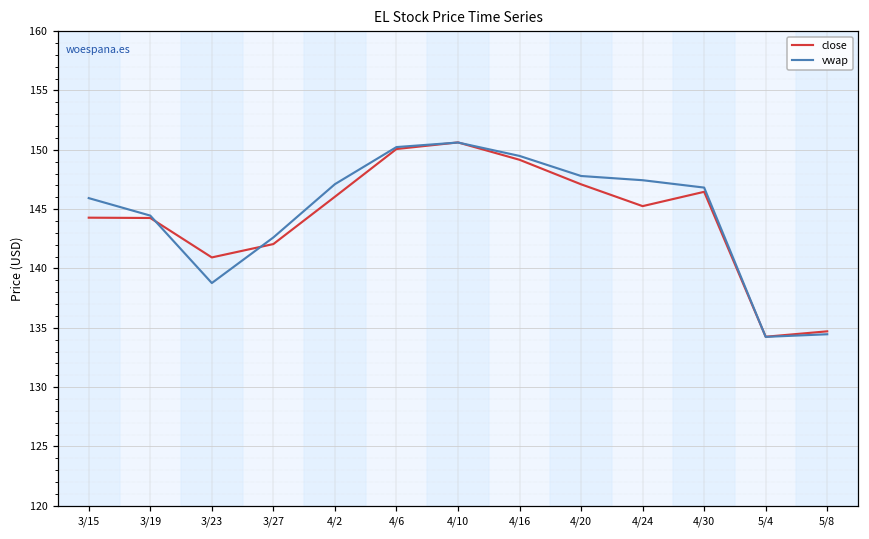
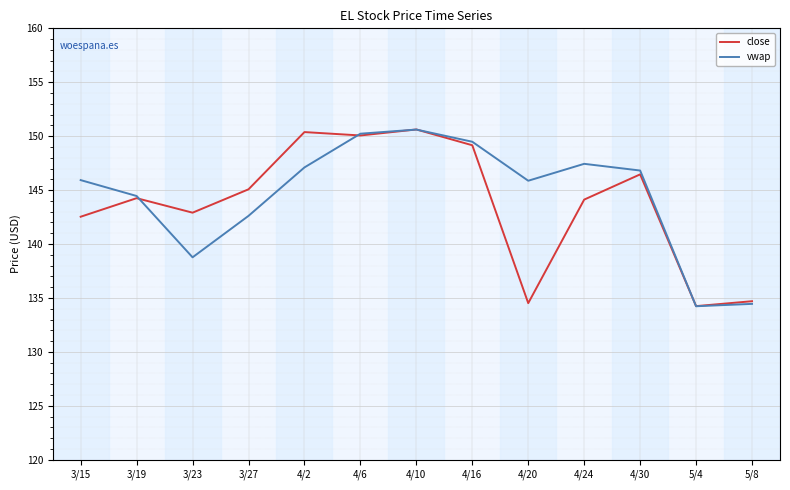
  {
    "close": {
-     "3/15": 144.3,
-     "3/23": 140.9,
-     "3/27": 142.1,
-     "4/2": 146.0,
+     "3/15": 142.5,
+     "3/23": 142.9,
+     "3/27": 145.1,
+     "4/2": 150.4,
      "4/16": 149.2,
-     "4/20": 147.1,
-     "4/24": 145.3,
+     "4/20": 134.5,
+     "4/24": 144.1,
      "4/30": 146.5,
      "5/8": 134.7
    },
    "vwap": {
      "3/15": 145.9,
      "3/23": 138.8,
      "3/27": 142.6,
      "4/2": 147.1,
      "4/16": 149.5,
-     "4/20": 147.8,
+     "4/20": 145.9,
      "4/24": 147.4,
      "4/30": 146.8,
      "5/8": 134.5
    }
  }
